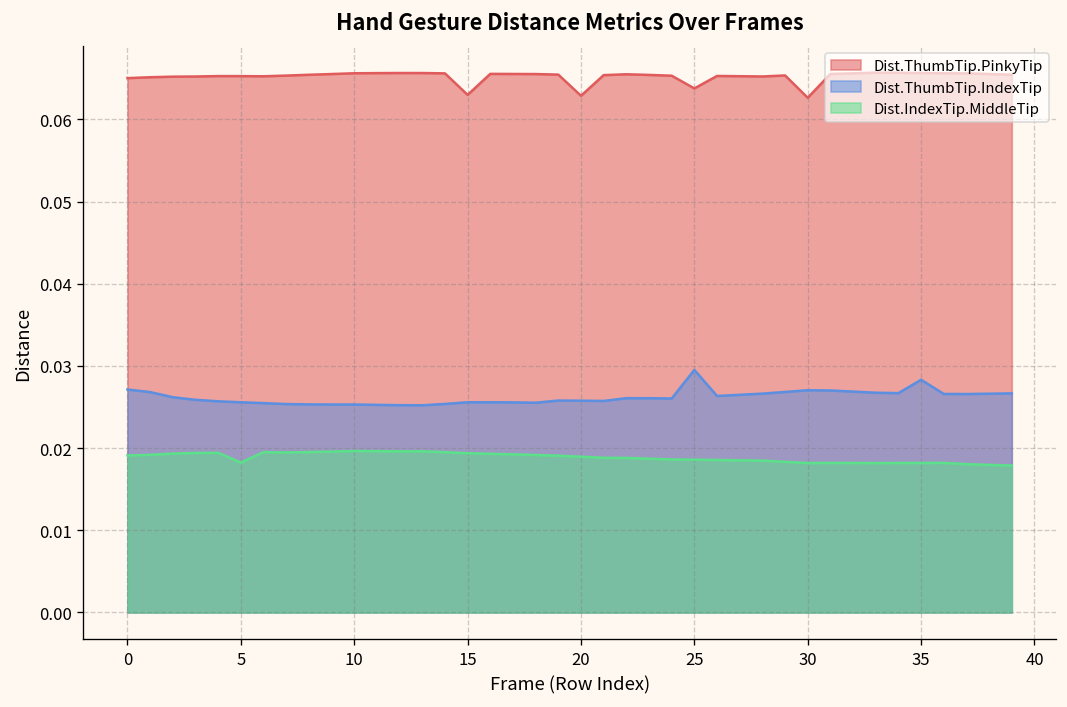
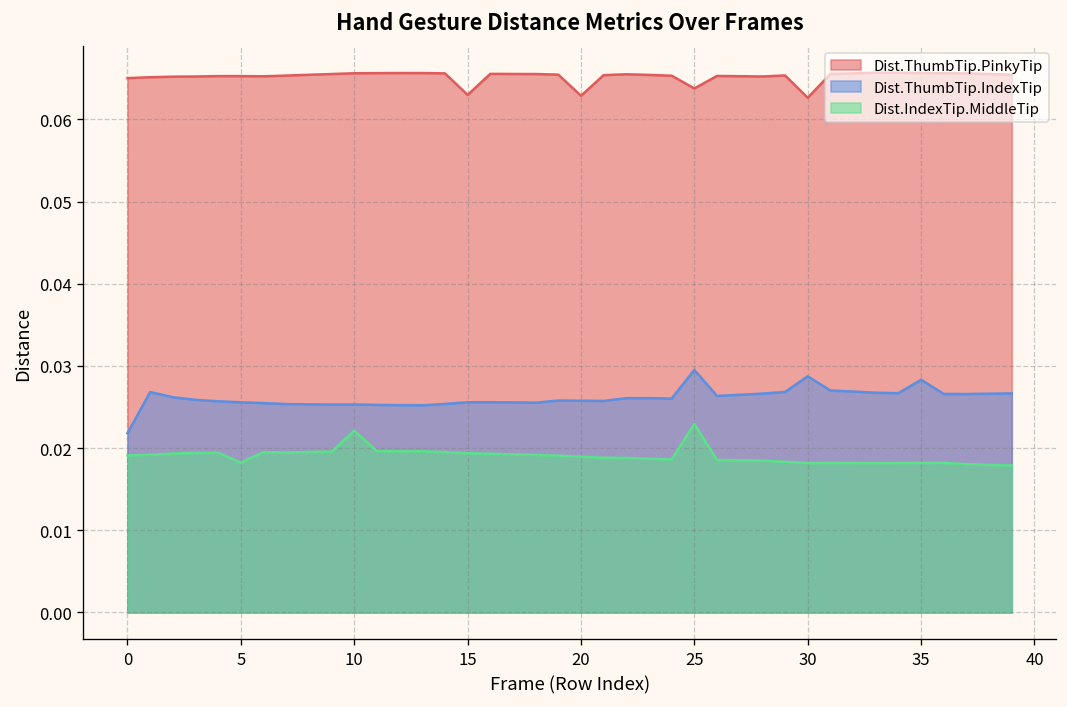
  {
    "Dist.ThumbTip.PinkyTip": {
      "0": 0.065,
      "5": 0.065,
      "10": 0.066,
      "15": 0.063,
      "20": 0.063,
      "25": 0.064,
      "30": 0.063
    },
    "Dist.ThumbTip.IndexTip": {
-     "0": 0.027,
+     "0": 0.022,
      "5": 0.026,
      "10": 0.025,
      "15": 0.026,
      "20": 0.026,
      "25": 0.030,
-     "30": 0.027,
+     "30": 0.029,
      "35": 0.028
    },
    "Dist.IndexTip.MiddleTip": {
      "0": 0.019,
      "5": 0.018,
-     "10": 0.020,
+     "10": 0.022,
      "15": 0.019,
      "20": 0.019,
-     "25": 0.019,
+     "25": 0.023,
      "30": 0.018,
      "35": 0.018
    }
  }
